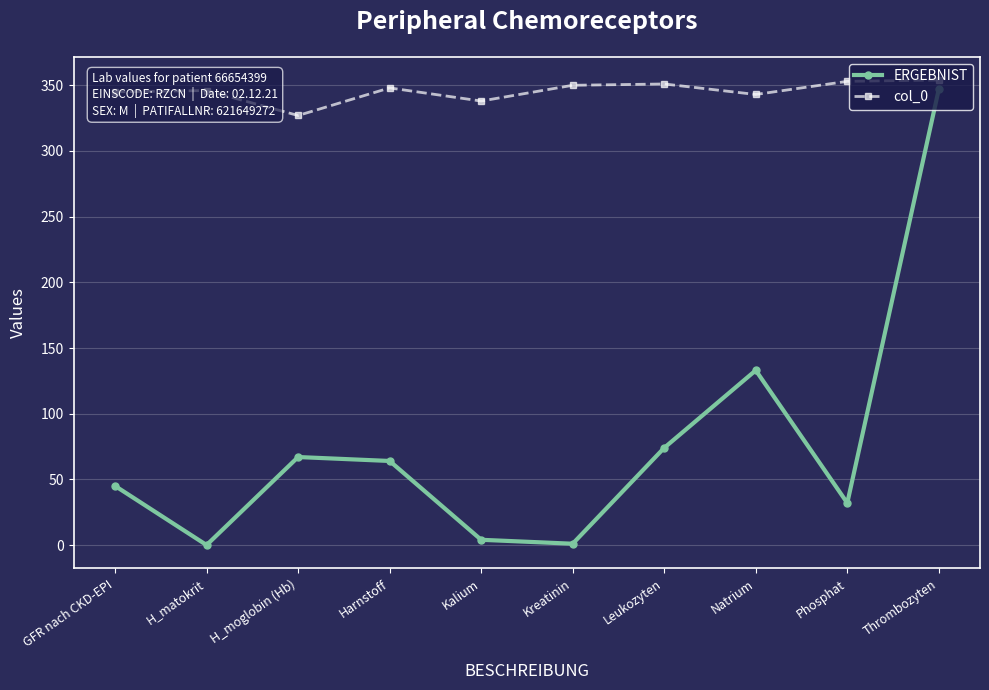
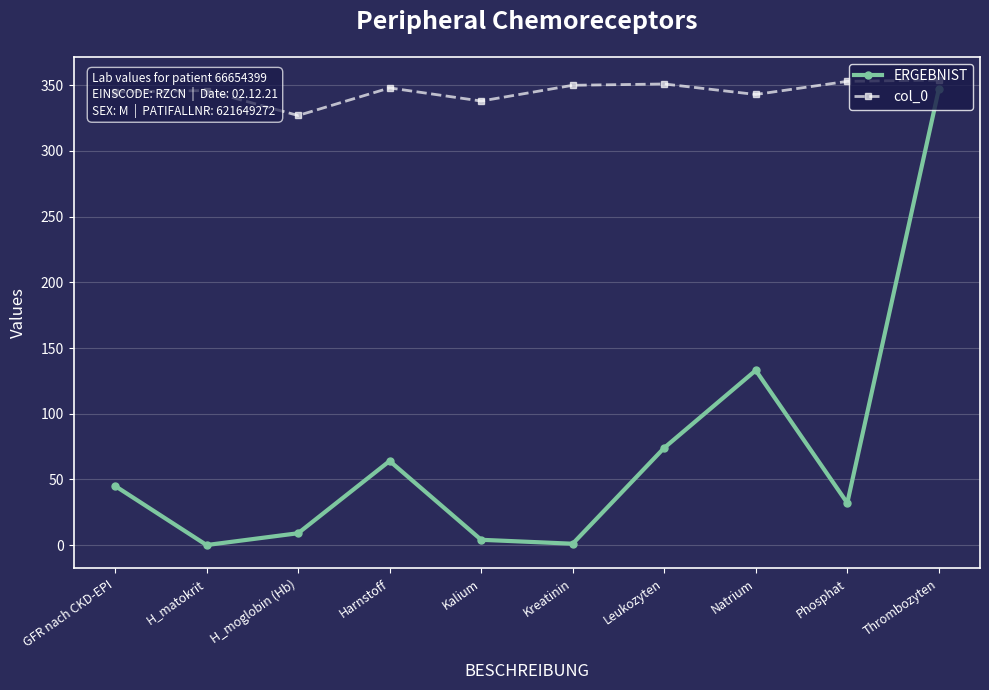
  {
    "ERGEBNIST": {
      "GFR nach CKD-EPI": 45,
      "H_matokrit": 0,
-     "H_moglobin (Hb)": 67,
+     "H_moglobin (Hb)": 9,
      "Harnstoff": 64,
      "Kalium": 4,
      "Kreatinin": 1,
      "Leukozyten": 74,
      "Natrium": 133,
      "Phosphat": 32
    },
    "col_0": {
      "H_moglobin (Hb)": 327,
      "Harnstoff": 348,
      "Kalium": 338,
      "Kreatinin": 350,
      "Leukozyten": 351,
      "Natrium": 343,
      "Phosphat": 353
    }
  }
